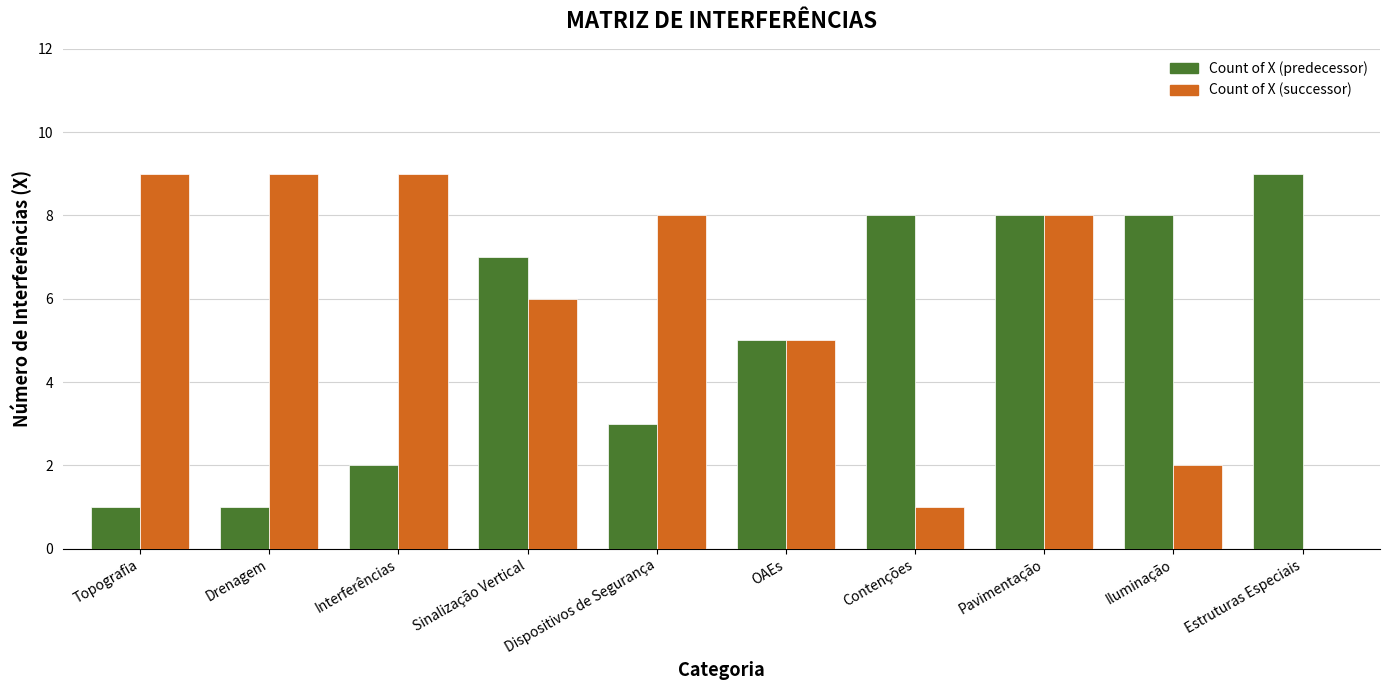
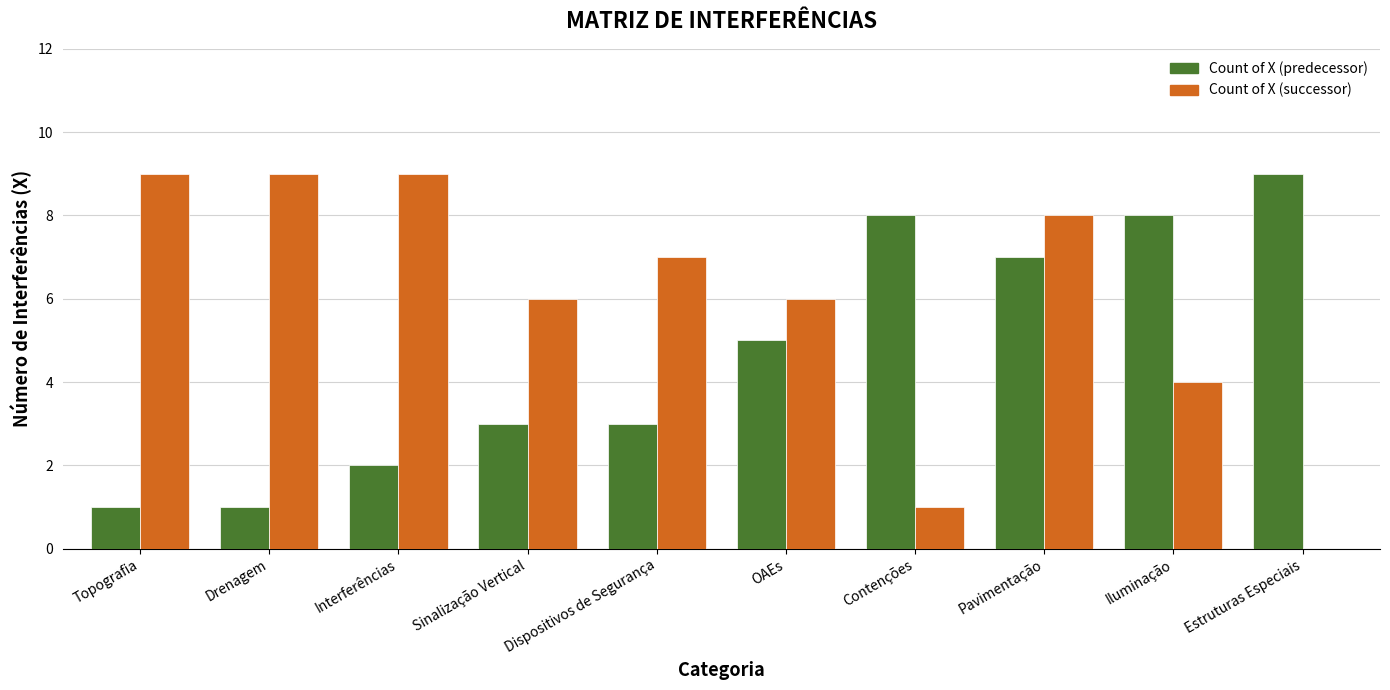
  {
    "Count of X (predecessor)": {
      "Topografia": 1,
      "Drenagem": 1,
      "Interferências": 2,
-     "Sinalização Vertical": 7,
+     "Sinalização Vertical": 3,
      "Dispositivos de Segurança": 3,
      "OAEs": 5,
      "Contenções": 8,
-     "Pavimentação": 8,
+     "Pavimentação": 7,
      "Iluminação": 8,
      "Estruturas Especiais": 9
    },
    "Count of X (successor)": {
      "Topografia": 9,
      "Drenagem": 9,
      "Interferências": 9,
      "Sinalização Vertical": 6,
-     "Dispositivos de Segurança": 8,
-     "OAEs": 5,
+     "Dispositivos de Segurança": 7,
+     "OAEs": 6,
      "Contenções": 1,
      "Pavimentação": 8,
-     "Iluminação": 2,
+     "Iluminação": 4,
      "Estruturas Especiais": 0
    }
  }
